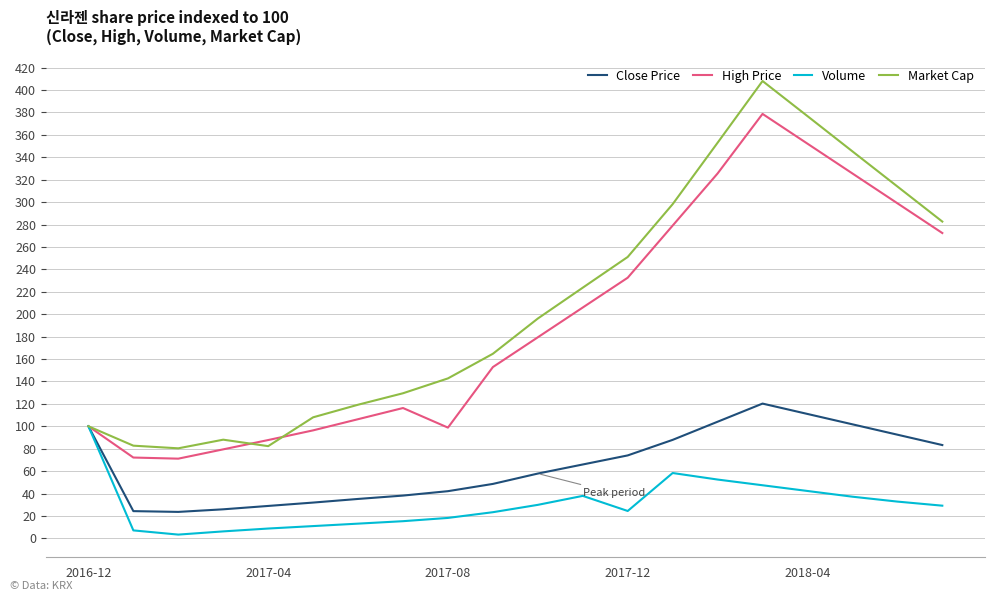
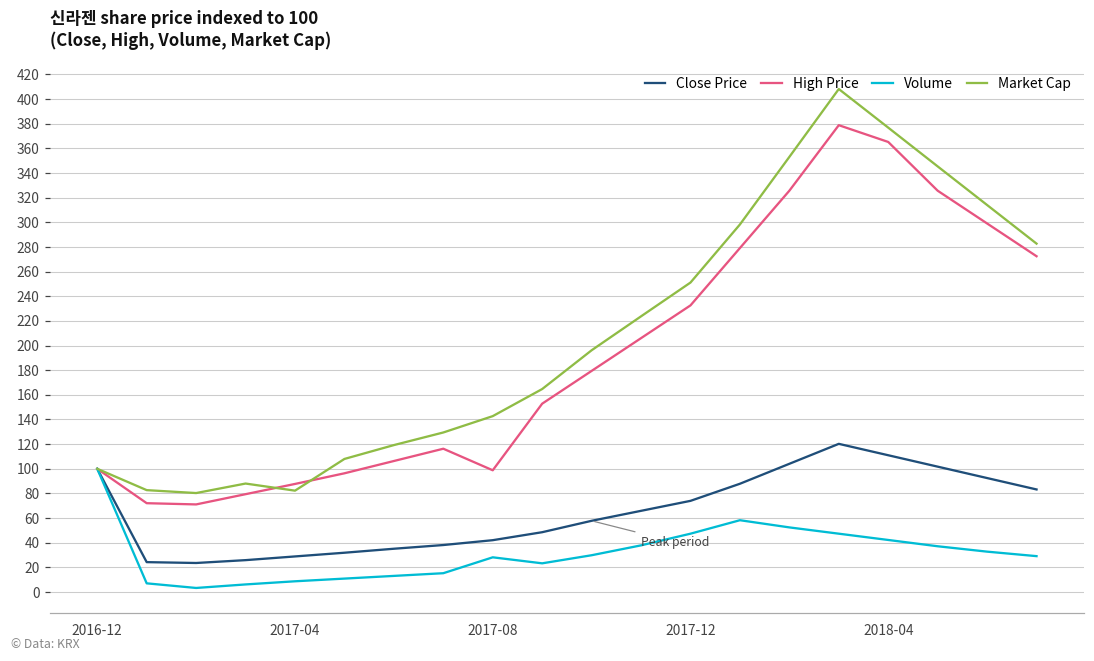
  {
    "Close Price": {
      "2017-04": 29,
      "2017-08": 42,
      "2017-12": 74,
      "2018-04": 111
    },
    "High Price": {
      "2017-04": 88,
      "2017-08": 99,
      "2017-12": 233,
-     "2018-04": 352
+     "2018-04": 365
    },
    "Volume": {
      "2017-04": 9,
-     "2017-08": 18,
-     "2017-12": 24,
+     "2017-08": 28,
+     "2017-12": 47,
      "2018-04": 42
    },
    "Market Cap": {
      "2017-04": 82,
      "2017-08": 143,
      "2017-12": 251,
      "2018-04": 377
    }
  }
